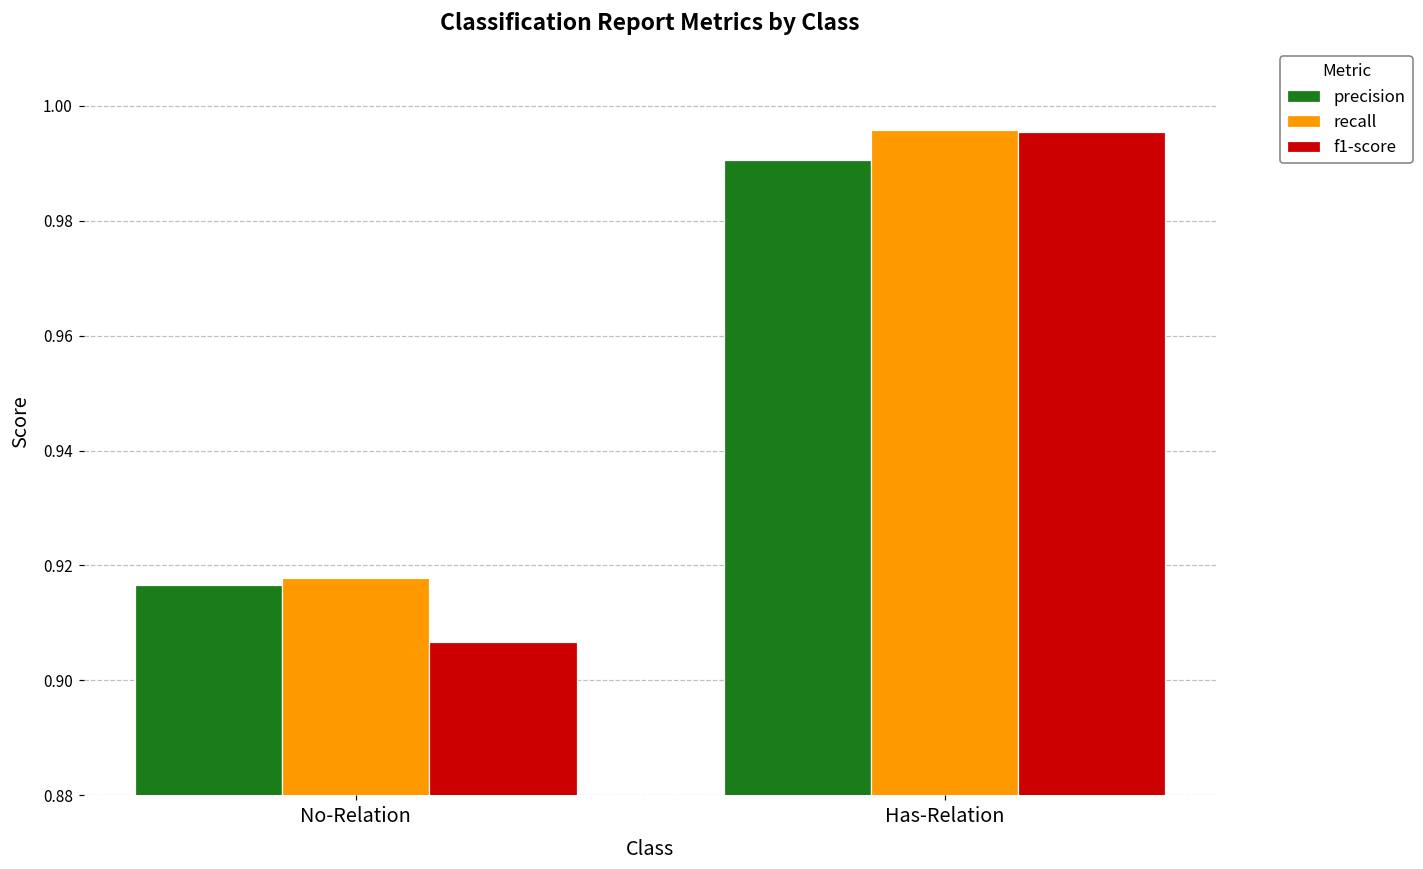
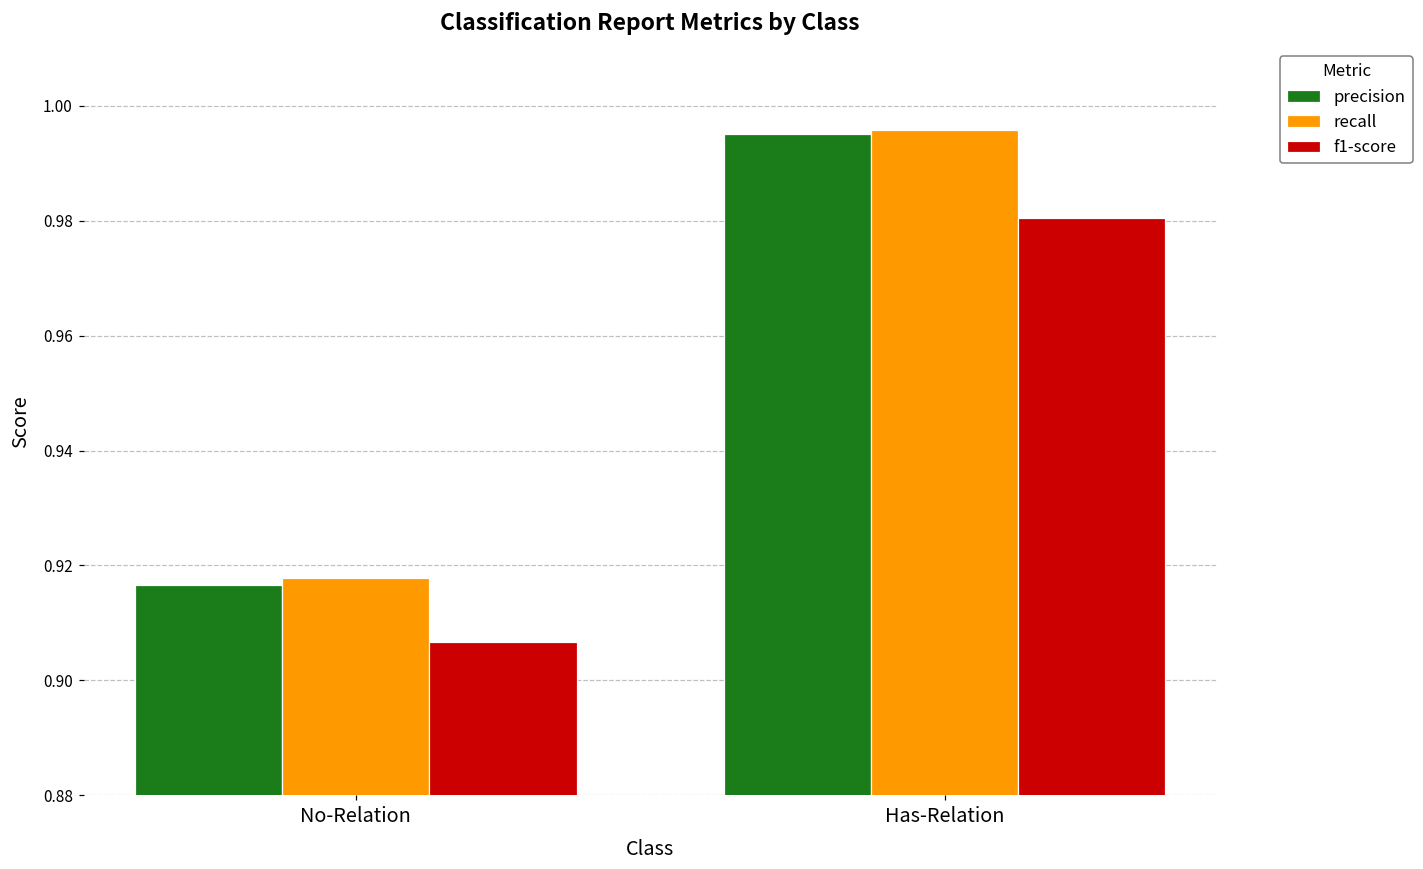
  {
    "precision": {
      "No-Relation": 0.917,
-     "Has-Relation": 0.990
+     "Has-Relation": 0.995
    },
    "recall": {
      "No-Relation": 0.918,
      "Has-Relation": 0.996
    },
    "f1-score": {
      "No-Relation": 0.907,
-     "Has-Relation": 0.995
+     "Has-Relation": 0.981
    }
  }
